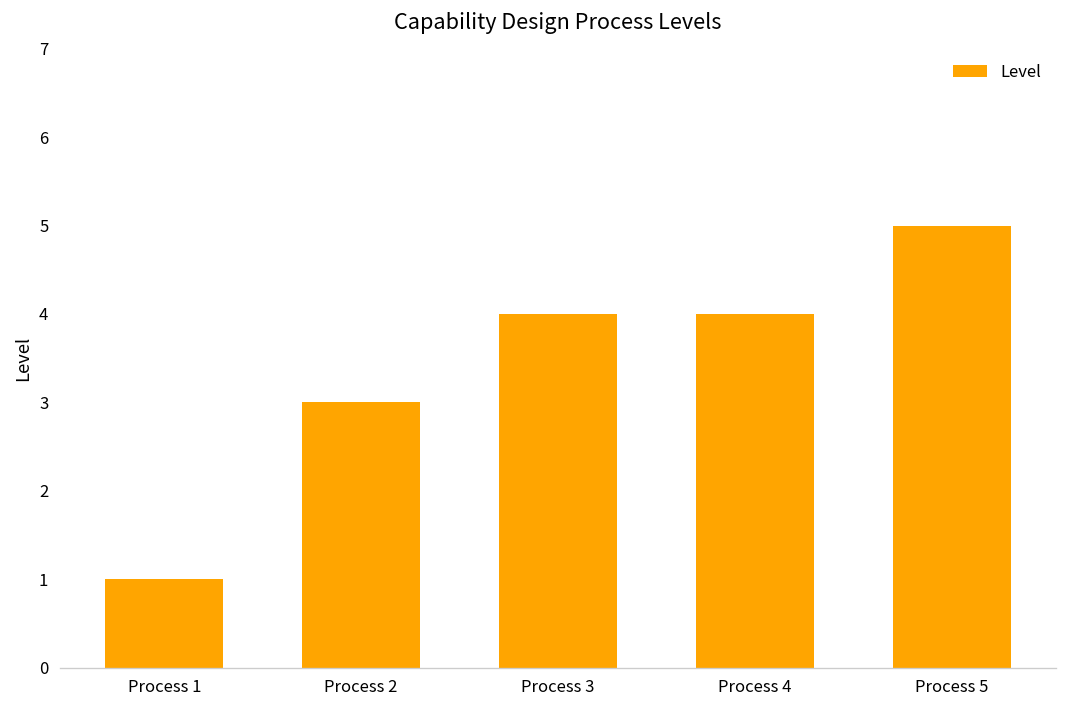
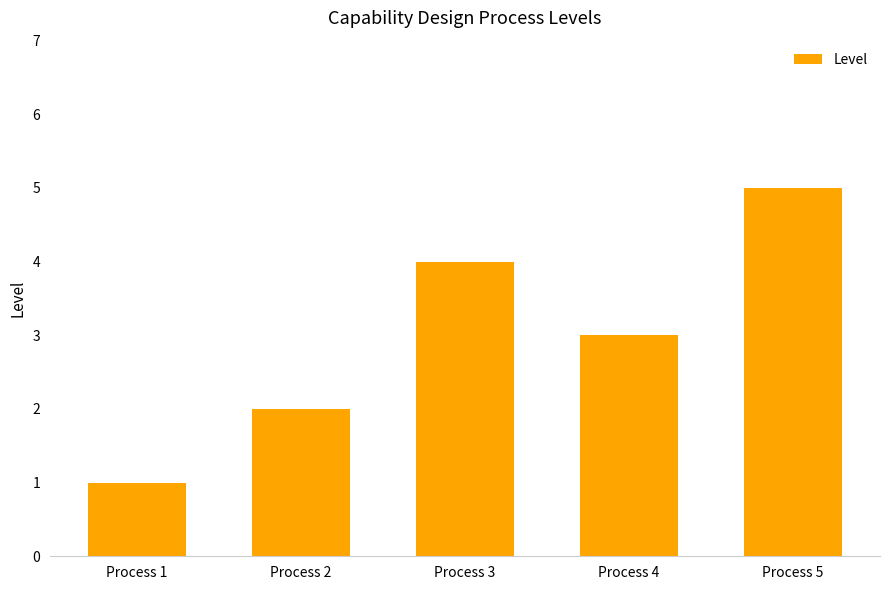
  {
    "Process 1": 1,
-   "Process 2": 3,
+   "Process 2": 2,
    "Process 3": 4,
-   "Process 4": 4,
+   "Process 4": 3,
    "Process 5": 5
  }
